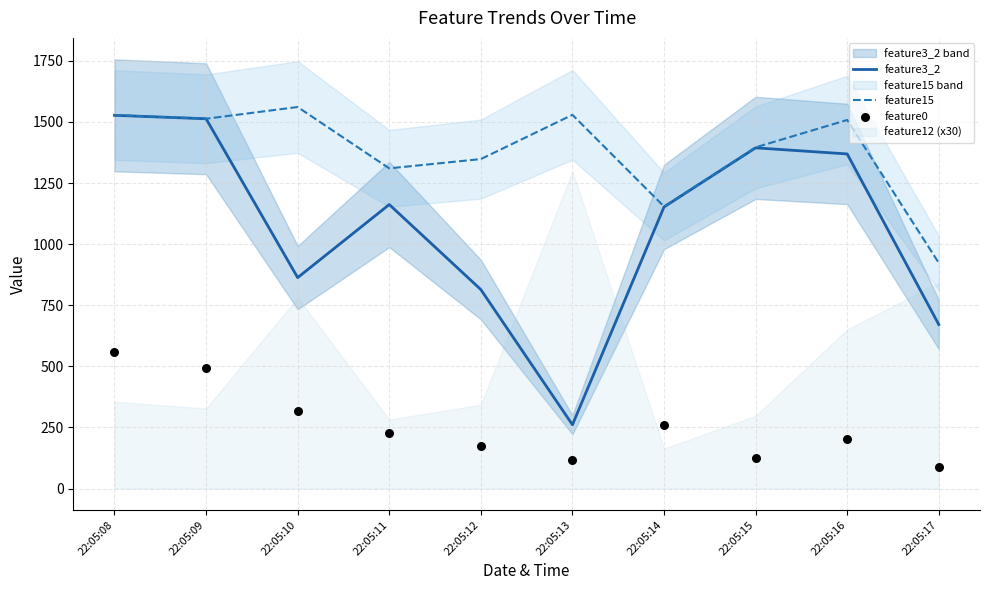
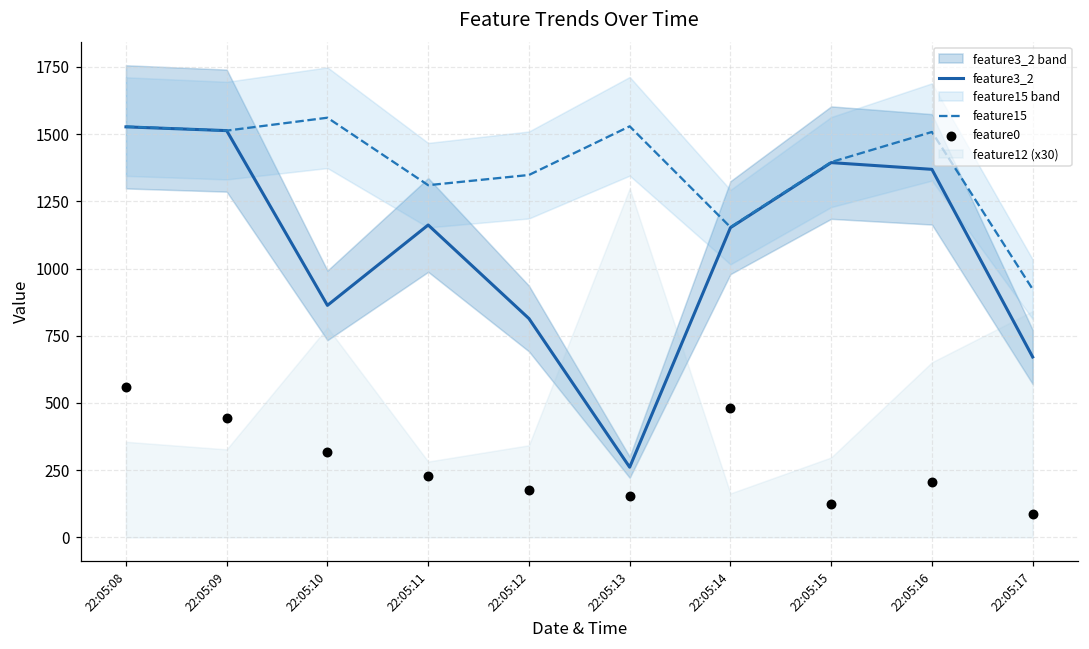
  {
    "feature0": {
-     "22:05:09": 500,
-     "22:05:13": 120,
-     "22:05:14": 260
+     "22:05:09": 440,
+     "22:05:13": 150,
+     "22:05:14": 480
    }
  }
